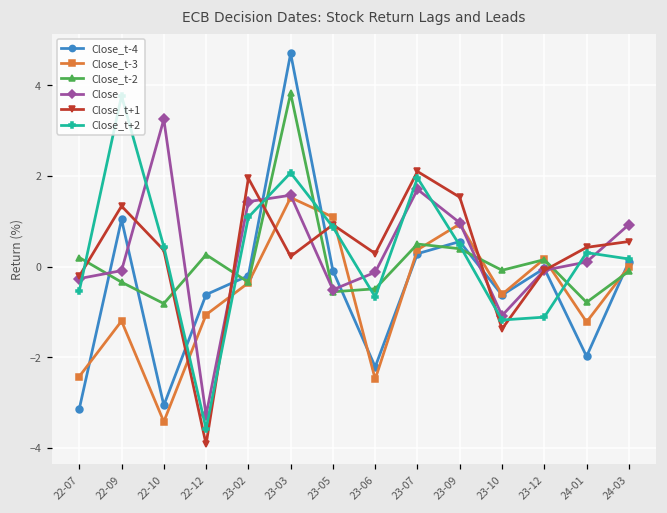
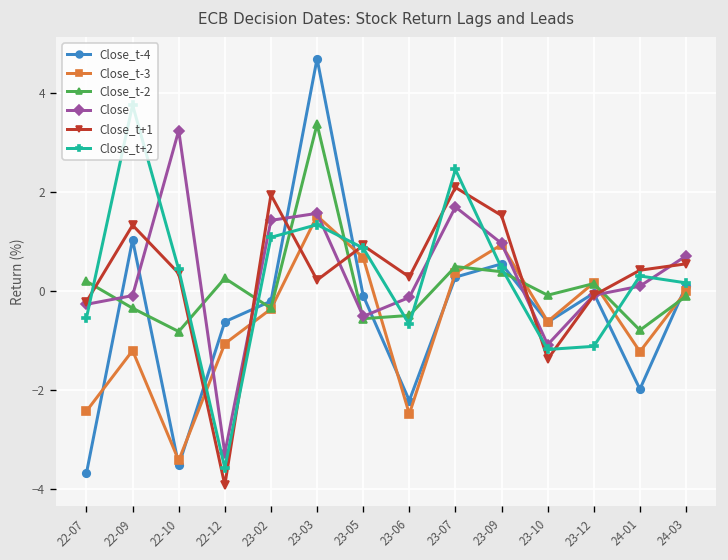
  {
    "Close_t-4": {
-     "22-07": -3.1,
+     "22-07": -3.7,
      "22-09": 1.0,
-     "22-10": -3.1,
+     "22-10": -3.5,
      "22-12": -0.6,
      "23-02": -0.2,
      "23-03": 4.7,
      "23-05": -0.1,
      "23-06": -2.2,
      "23-07": 0.3,
      "23-09": 0.6,
      "24-01": -2.0,
      "24-03": 0.1
    },
    "Close_t-3": {
      "22-07": -2.4,
      "22-09": -1.2,
      "22-10": -3.4,
      "22-12": -1.1,
-     "23-05": 1.1,
+     "23-05": 0.7,
      "23-06": -2.5,
      "23-07": 0.4,
      "24-01": -1.2,
      "24-03": 0.0
    },
    "Close_t-2": {
      "22-07": 0.2,
      "22-09": -0.3,
      "22-10": -0.8,
      "22-12": 0.3,
-     "23-03": 3.8,
+     "23-03": 3.4,
      "23-06": -0.5,
      "23-07": 0.5,
      "23-09": 0.4,
      "23-10": -0.1,
      "24-01": -0.8,
      "24-03": -0.1
    },
    "Close": {
      "22-09": -0.1,
      "22-10": 3.2,
      "22-12": -3.3,
      "23-02": 1.4,
      "23-06": -0.1,
      "23-07": 1.7,
      "23-10": -1.1,
      "24-01": 0.1,
-     "24-03": 0.9
+     "24-03": 0.7
    },
    "Close_t+1": {
      "22-09": 1.3,
      "22-10": 0.4,
      "22-12": -3.9,
      "23-02": 1.9,
      "23-03": 0.2,
      "23-06": 0.3,
      "23-07": 2.1,
      "23-09": 1.5,
      "23-10": -1.4,
      "24-01": 0.4,
      "24-03": 0.6
    },
    "Close_t+2": {
      "22-07": -0.5,
      "22-10": 0.4,
      "22-12": -3.6,
      "23-02": 1.1,
-     "23-03": 2.1,
+     "23-03": 1.3,
      "23-06": -0.7,
-     "23-07": 2.0,
+     "23-07": 2.5,
      "23-09": 0.5,
      "23-10": -1.2,
      "23-12": -1.1,
      "24-01": 0.3,
      "24-03": 0.2
    }
  }
